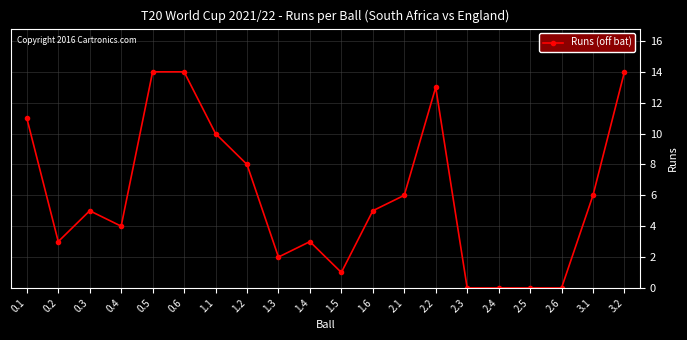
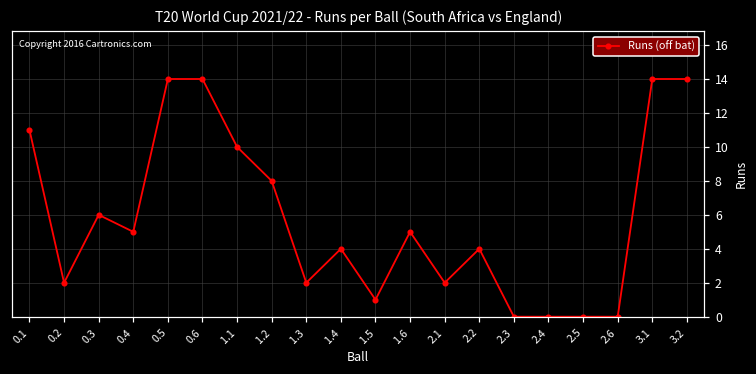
  {
    "0.1": 11,
-   "0.2": 3,
-   "0.3": 5,
-   "0.4": 4,
+   "0.2": 2,
+   "0.3": 6,
+   "0.4": 5,
    "0.5": 14,
    "0.6": 14,
    "1.1": 10,
    "1.2": 8,
    "1.3": 2,
-   "1.4": 3,
+   "1.4": 4,
    "1.5": 1,
    "1.6": 5,
-   "2.1": 6,
-   "2.2": 13,
+   "2.1": 2,
+   "2.2": 4,
    "2.3": 0,
    "2.4": 0,
    "2.5": 0,
    "2.6": 0,
-   "3.1": 6,
+   "3.1": 14,
    "3.2": 14
  }
